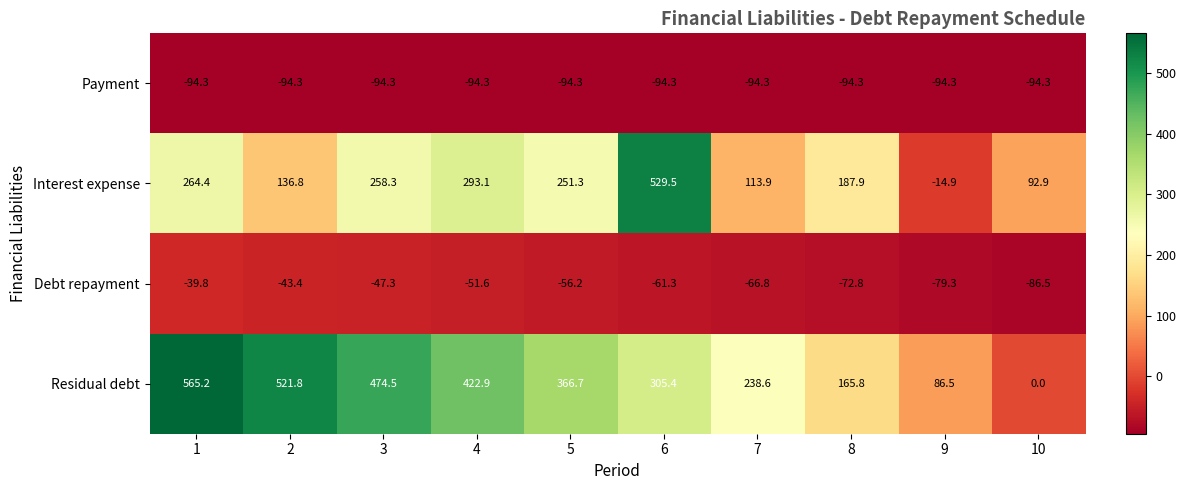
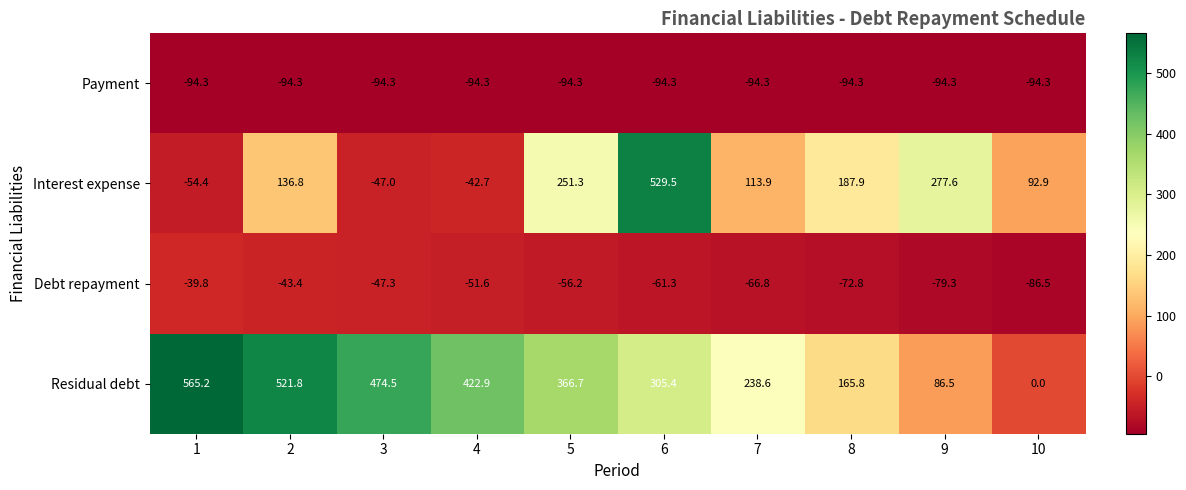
  {
    "Payment": {
      "1": -94.3,
      "2": -94.3,
      "3": -94.3,
      "4": -94.3,
      "5": -94.3,
      "6": -94.3,
      "7": -94.3,
      "8": -94.3,
      "9": -94.3,
      "10": -94.3
    },
    "Interest expense": {
-     "1": 264.4,
+     "1": -54.4,
      "2": 136.8,
-     "3": 258.3,
-     "4": 293.1,
+     "3": -47.0,
+     "4": -42.7,
      "5": 251.3,
      "6": 529.5,
      "7": 113.9,
      "8": 187.9,
-     "9": -14.9,
+     "9": 277.6,
      "10": 92.9
    },
    "Debt repayment": {
      "1": -39.8,
      "2": -43.4,
      "3": -47.3,
      "4": -51.6,
      "5": -56.2,
      "6": -61.3,
      "7": -66.8,
      "8": -72.8,
      "9": -79.3,
      "10": -86.5
    },
    "Residual debt": {
      "1": 565.2,
      "2": 521.8,
      "3": 474.5,
      "4": 422.9,
      "5": 366.7,
      "6": 305.4,
      "7": 238.6,
      "8": 165.8,
      "9": 86.5,
      "10": 0.0
    }
  }
